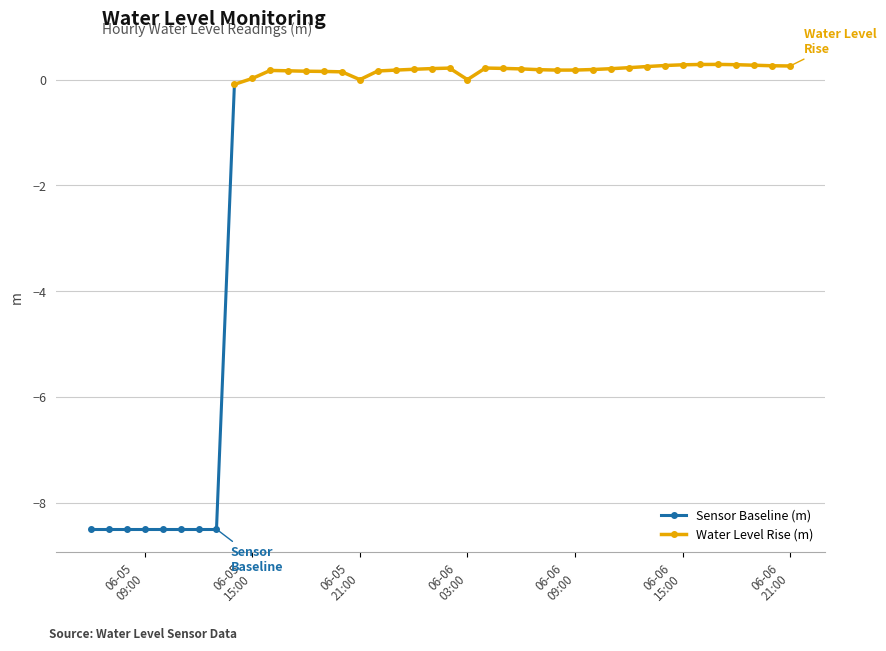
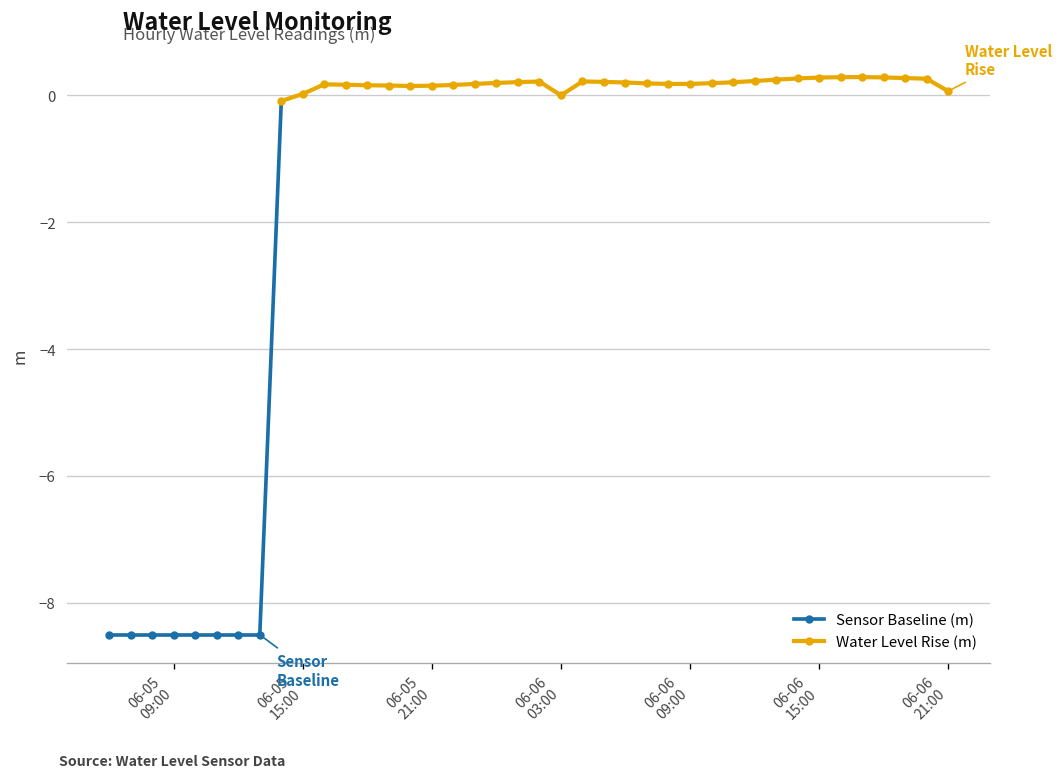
  {
    "Water Level Rise (m)": {
      "06-05 15:00": 0.0,
-     "06-05 21:00": 0.0,
+     "06-05 21:00": 0.2,
      "06-06 03:00": 0.0,
      "06-06 09:00": 0.2,
      "06-06 15:00": 0.3,
-     "06-06 21:00": 0.3
+     "06-06 21:00": 0.1
    }
  }
